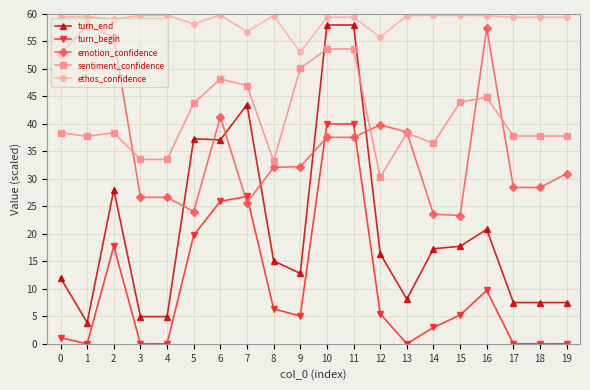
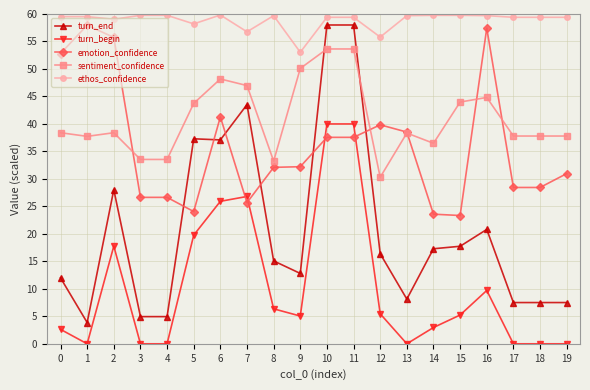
  {
    "turn_end": {
      "0": 12,
      "1": 4,
      "2": 28,
      "3": 5,
      "4": 5,
      "5": 37,
      "6": 37,
      "7": 44,
      "8": 15,
      "9": 13,
      "10": 58,
      "11": 58,
      "12": 16,
      "13": 8,
      "14": 17,
      "15": 18,
      "16": 21,
      "17": 8,
      "18": 8,
      "19": 8
    },
    "turn_begin": {
-     "0": 1,
+     "0": 3,
      "1": 0,
      "2": 18,
      "3": 0,
      "4": 0,
      "5": 20,
      "6": 26,
      "7": 27,
      "8": 6,
      "9": 5,
      "10": 40,
      "11": 40,
      "12": 5,
      "13": 0,
      "14": 3,
      "15": 5,
      "16": 10,
      "17": 0,
      "18": 0,
      "19": 0
    },
    "emotion_confidence": {
      "3": 27,
      "4": 27,
      "5": 24,
      "6": 41,
      "7": 26,
      "8": 32,
      "9": 32,
      "10": 38,
      "11": 38,
      "12": 40,
      "14": 24,
      "15": 23,
      "16": 57,
      "17": 28,
      "18": 28,
      "19": 31
    }
  }
